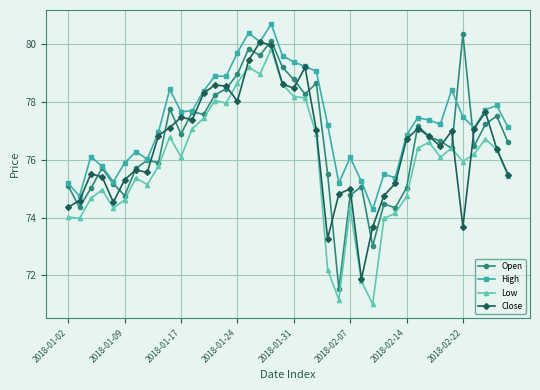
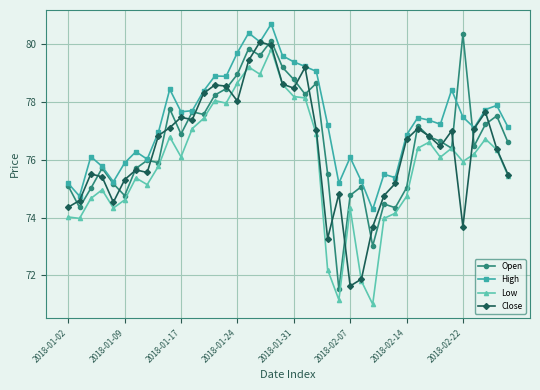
  {
    "Open": {
      "2018-01-02": 75.1,
      "2018-01-09": 74.8,
      "2018-01-17": 76.9,
      "2018-01-24": 79.0,
      "2018-01-31": 78.8,
      "2018-02-07": 74.8,
      "2018-02-14": 75.0,
      "2018-02-22": 80.4
    },
    "Close": {
      "2018-01-02": 74.4,
      "2018-01-09": 75.3,
      "2018-01-17": 77.5,
      "2018-01-24": 78.0,
      "2018-01-31": 78.5,
-     "2018-02-07": 75.0,
+     "2018-02-07": 71.6,
      "2018-02-14": 76.7,
      "2018-02-22": 73.7
    }
  }
